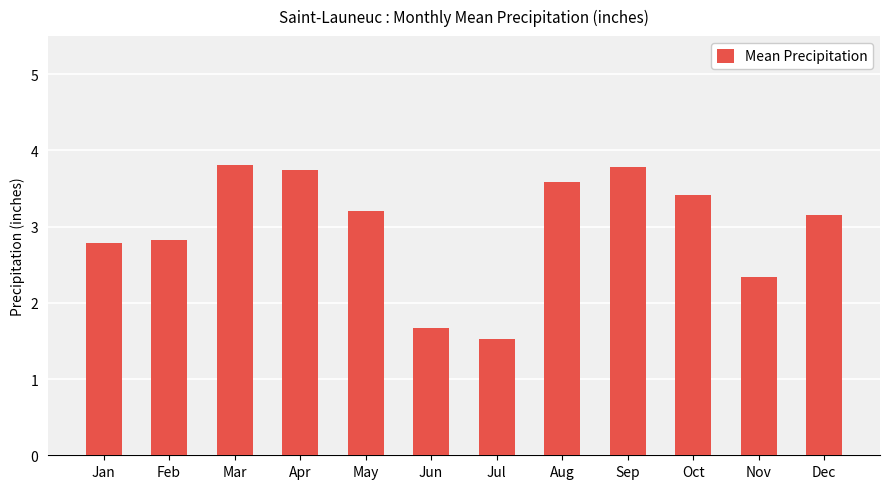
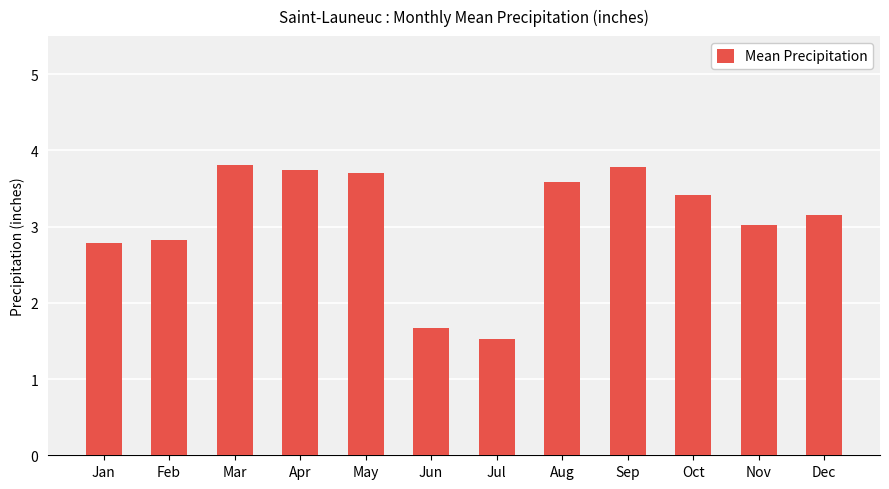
  {
    "Jan": 2.8,
    "Feb": 2.8,
    "Mar": 3.8,
    "Apr": 3.7,
-   "May": 3.2,
+   "May": 3.7,
    "Jun": 1.7,
    "Jul": 1.5,
    "Aug": 3.6,
    "Sep": 3.8,
    "Oct": 3.4,
-   "Nov": 2.3,
+   "Nov": 3.0,
    "Dec": 3.2
  }
